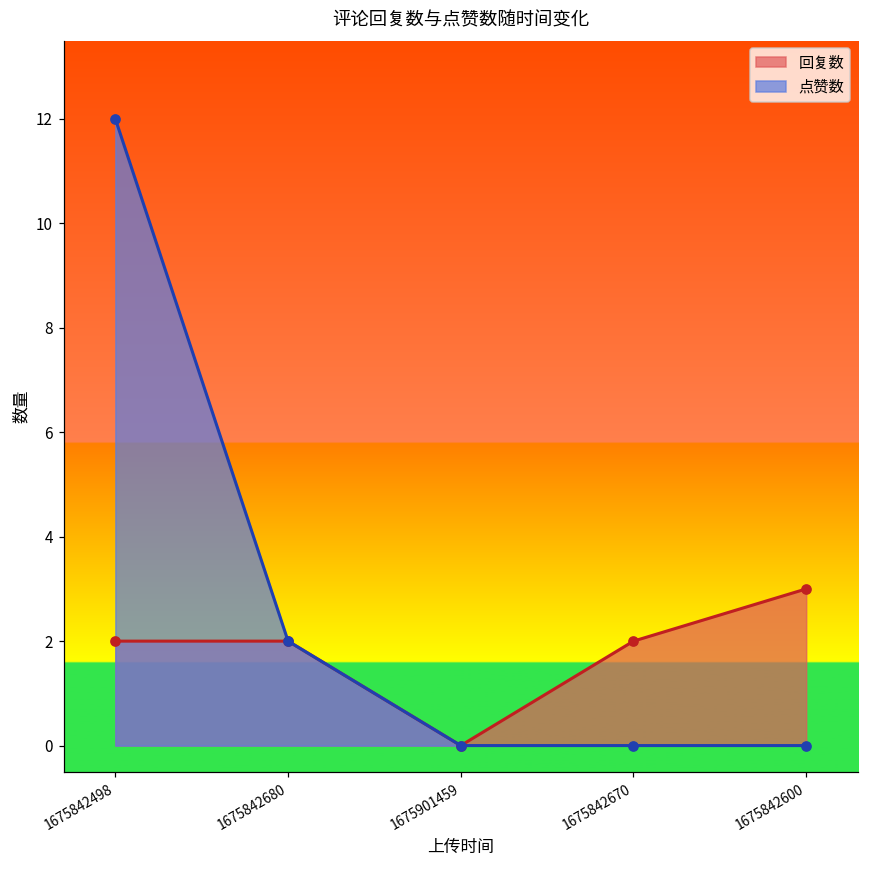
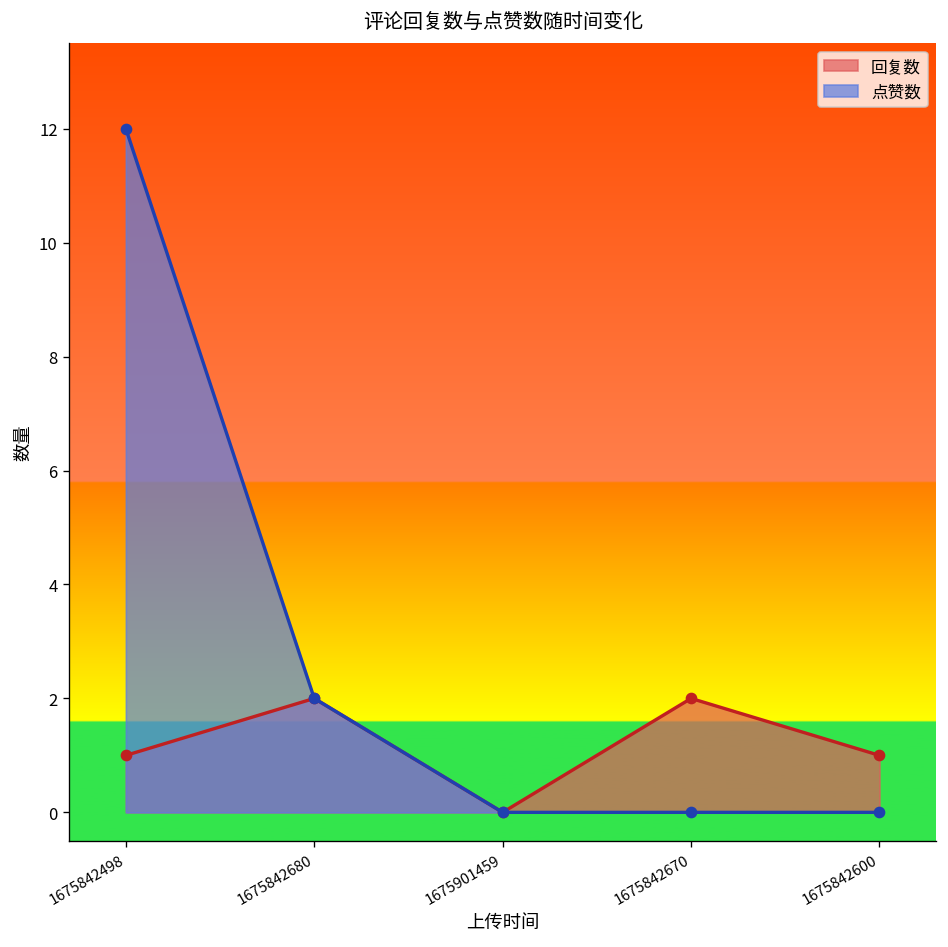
  {
    "回复数": {
-     "1675842498": 2,
+     "1675842498": 1,
      "1675842670": 2,
-     "1675842600": 3
+     "1675842600": 1
    },
    "点赞数": {
      "1675842498": 12,
      "1675842670": 0,
      "1675842600": 0
    }
  }
